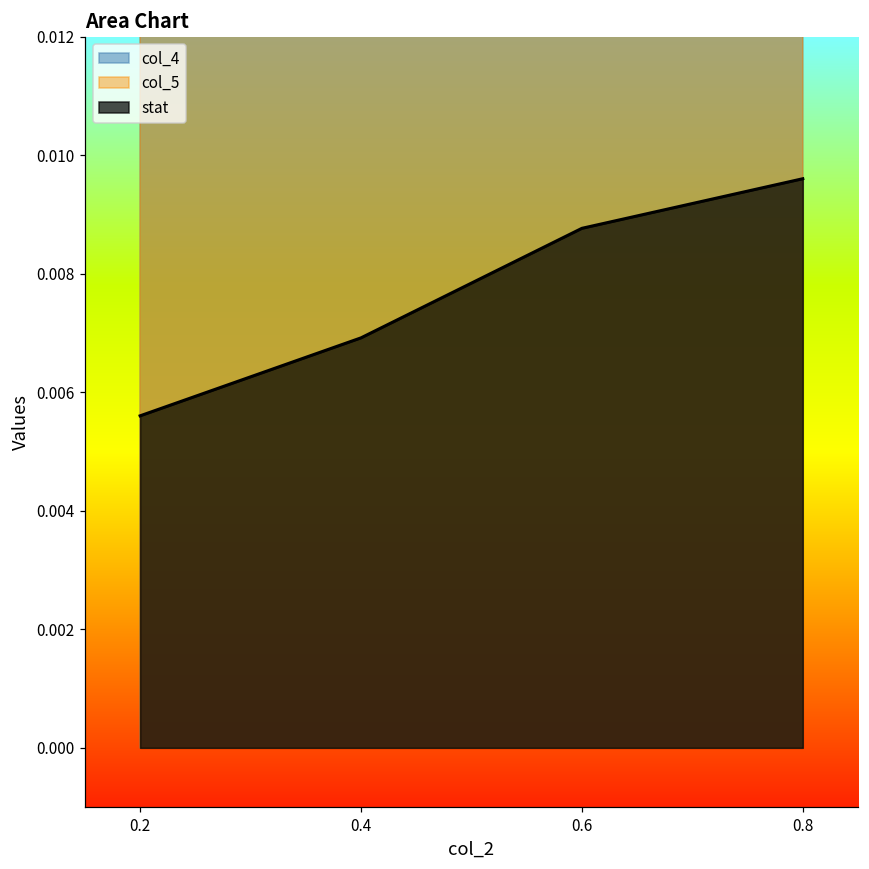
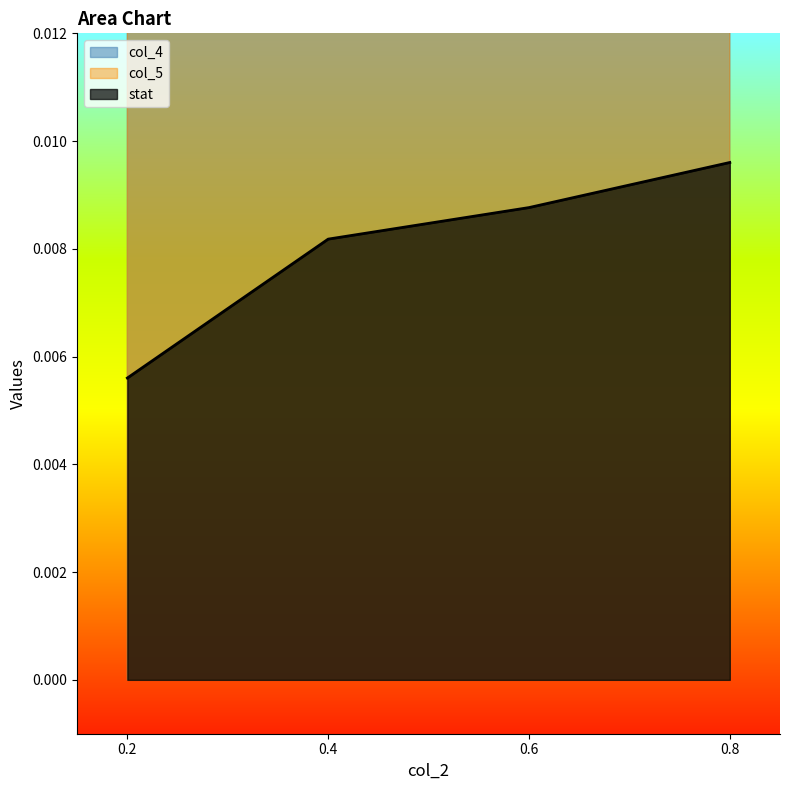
  {
    "stat": {
      "0.2": 0.0056,
-     "0.4": 0.0069,
+     "0.4": 0.0082,
      "0.6": 0.0088,
      "0.8": 0.0096
    }
  }
